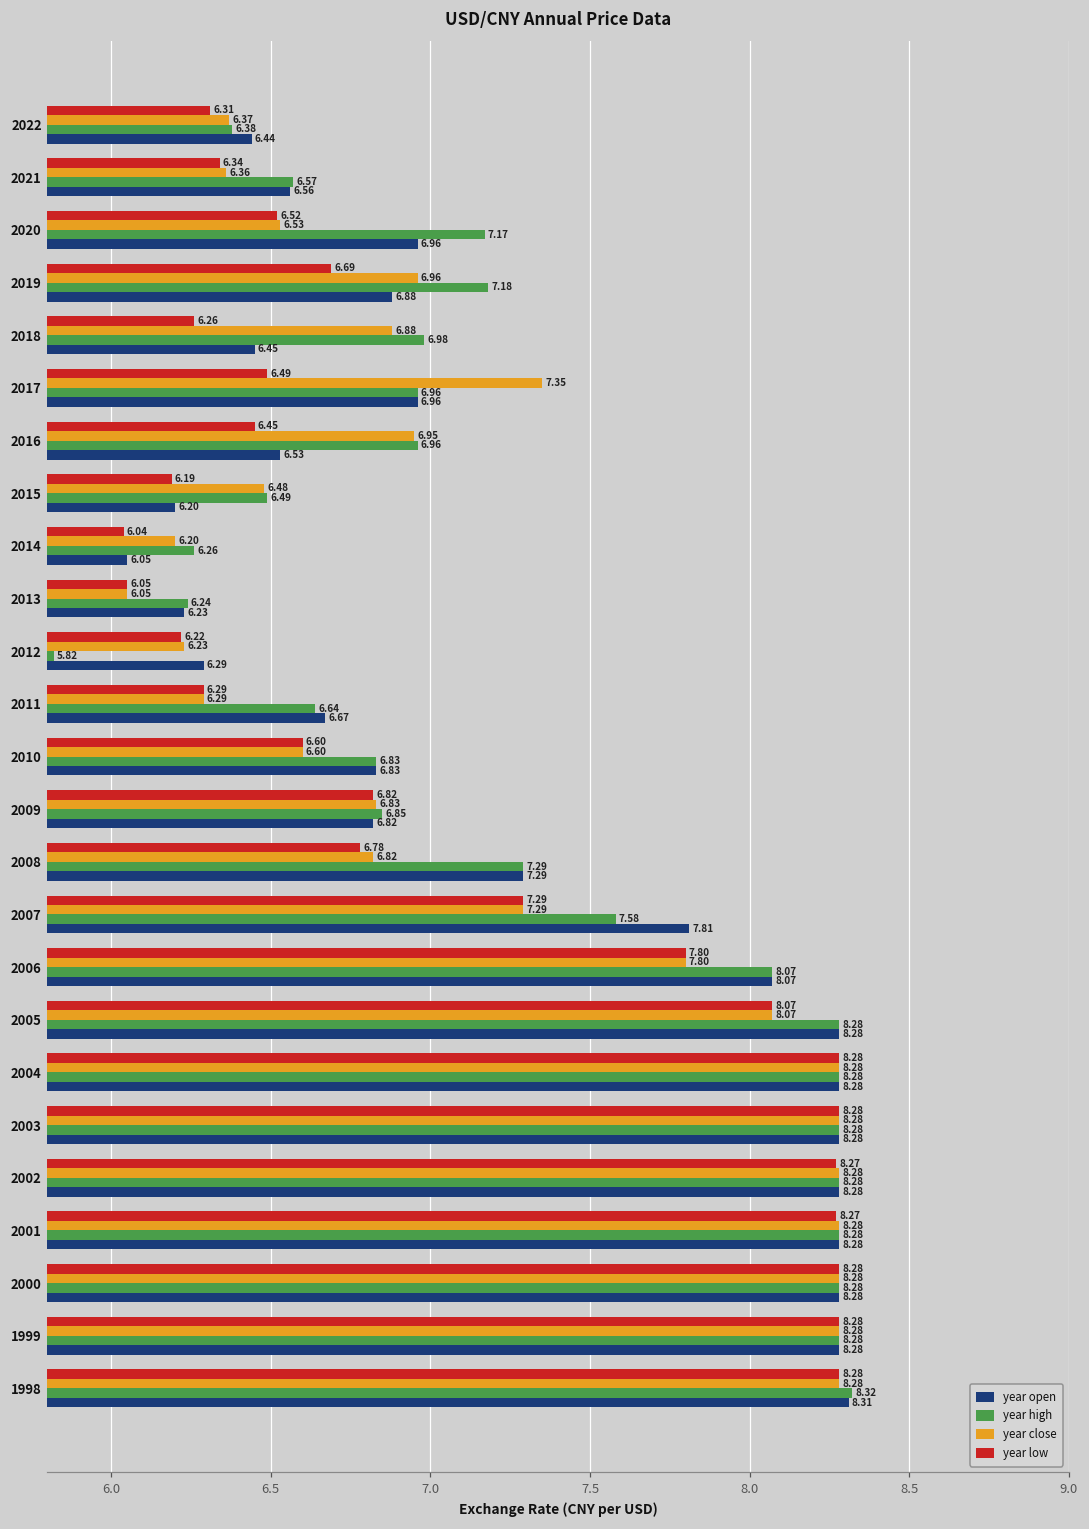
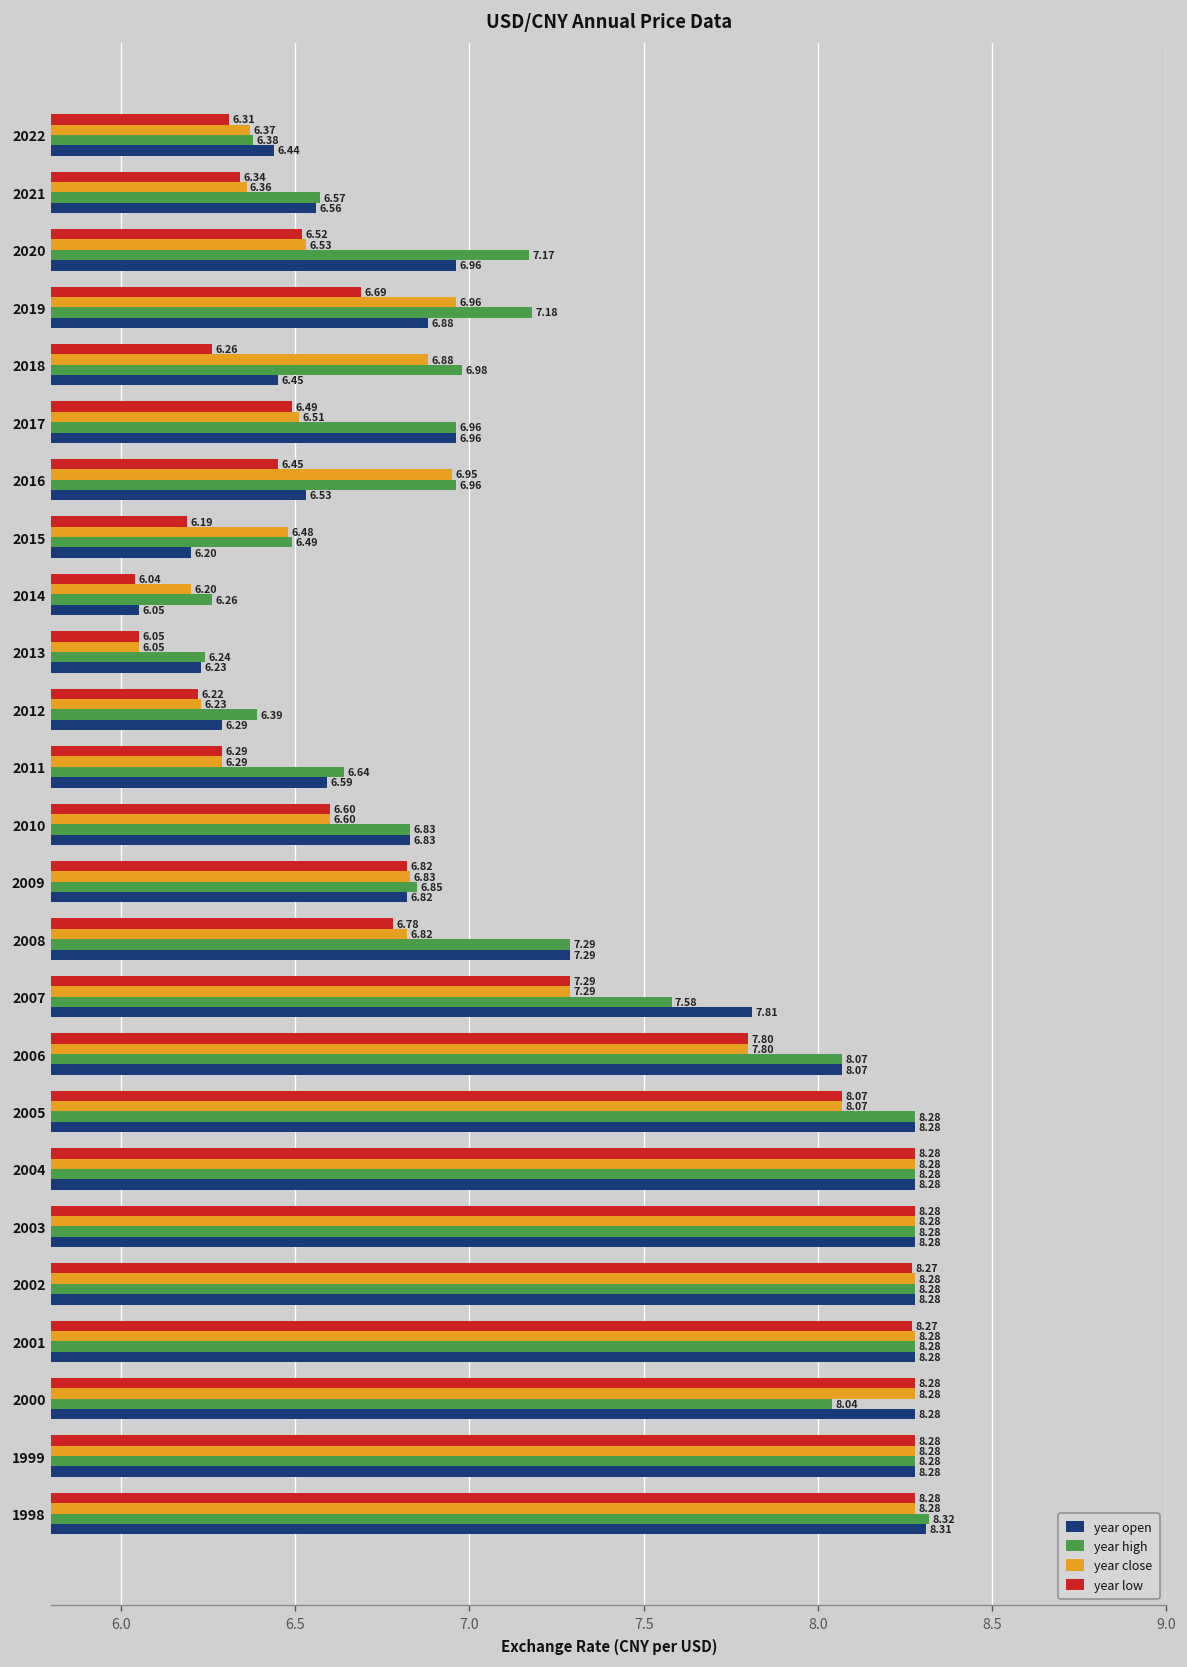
  {
    "year open": {
      "2022": 6.44,
      "2021": 6.56,
      "2020": 6.96,
      "2019": 6.88,
      "2018": 6.45,
      "2017": 6.96,
      "2016": 6.53,
      "2015": 6.20,
      "2014": 6.05,
      "2013": 6.23,
      "2012": 6.29,
-     "2011": 6.67,
+     "2011": 6.59,
      "2010": 6.83,
      "2009": 6.82,
      "2008": 7.29,
      "2007": 7.81,
      "2006": 8.07,
      "2005": 8.28,
      "2004": 8.28,
      "2003": 8.28,
      "2002": 8.28,
      "2001": 8.28,
      "2000": 8.28,
      "1999": 8.28,
      "1998": 8.31
    },
    "year high": {
      "2022": 6.38,
      "2021": 6.57,
      "2020": 7.17,
      "2019": 7.18,
      "2018": 6.98,
      "2017": 6.96,
      "2016": 6.96,
      "2015": 6.49,
      "2014": 6.26,
      "2013": 6.24,
-     "2012": 5.82,
+     "2012": 6.39,
      "2011": 6.64,
      "2010": 6.83,
      "2009": 6.85,
      "2008": 7.29,
      "2007": 7.58,
      "2006": 8.07,
      "2005": 8.28,
      "2004": 8.28,
      "2003": 8.28,
      "2002": 8.28,
      "2001": 8.28,
-     "2000": 8.28,
+     "2000": 8.04,
      "1999": 8.28,
      "1998": 8.32
    },
    "year close": {
      "2022": 6.37,
      "2021": 6.36,
      "2020": 6.53,
      "2019": 6.96,
      "2018": 6.88,
-     "2017": 7.35,
+     "2017": 6.51,
      "2016": 6.95,
      "2015": 6.48,
      "2014": 6.20,
      "2013": 6.05,
      "2012": 6.23,
      "2011": 6.29,
      "2010": 6.60,
      "2009": 6.83,
      "2008": 6.82,
      "2007": 7.29,
      "2006": 7.80,
      "2005": 8.07,
      "2004": 8.28,
      "2003": 8.28,
      "2002": 8.28,
      "2001": 8.28,
      "2000": 8.28,
      "1999": 8.28,
      "1998": 8.28
    },
    "year low": {
      "2022": 6.31,
      "2021": 6.34,
      "2020": 6.52,
      "2019": 6.69,
      "2018": 6.26,
      "2017": 6.49,
      "2016": 6.45,
      "2015": 6.19,
      "2014": 6.04,
      "2013": 6.05,
      "2012": 6.22,
      "2011": 6.29,
      "2010": 6.60,
      "2009": 6.82,
      "2008": 6.78,
      "2007": 7.29,
      "2006": 7.80,
      "2005": 8.07,
      "2004": 8.28,
      "2003": 8.28,
      "2002": 8.27,
      "2001": 8.27,
      "2000": 8.28,
      "1999": 8.28,
      "1998": 8.28
    }
  }
